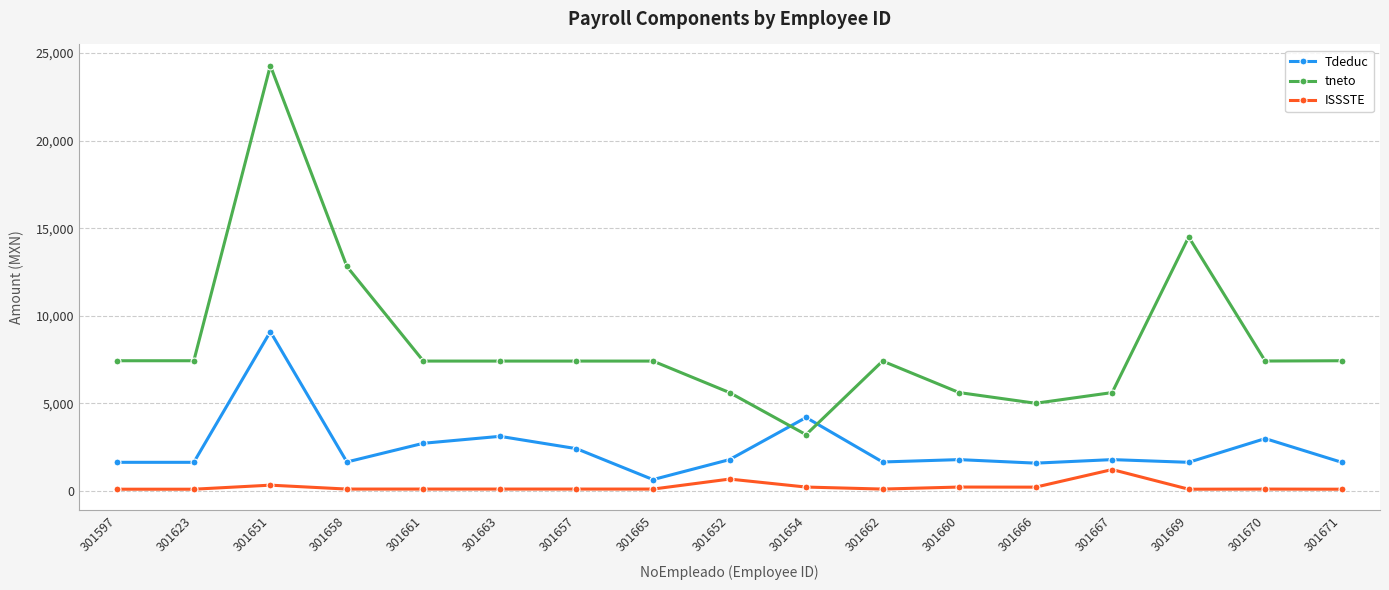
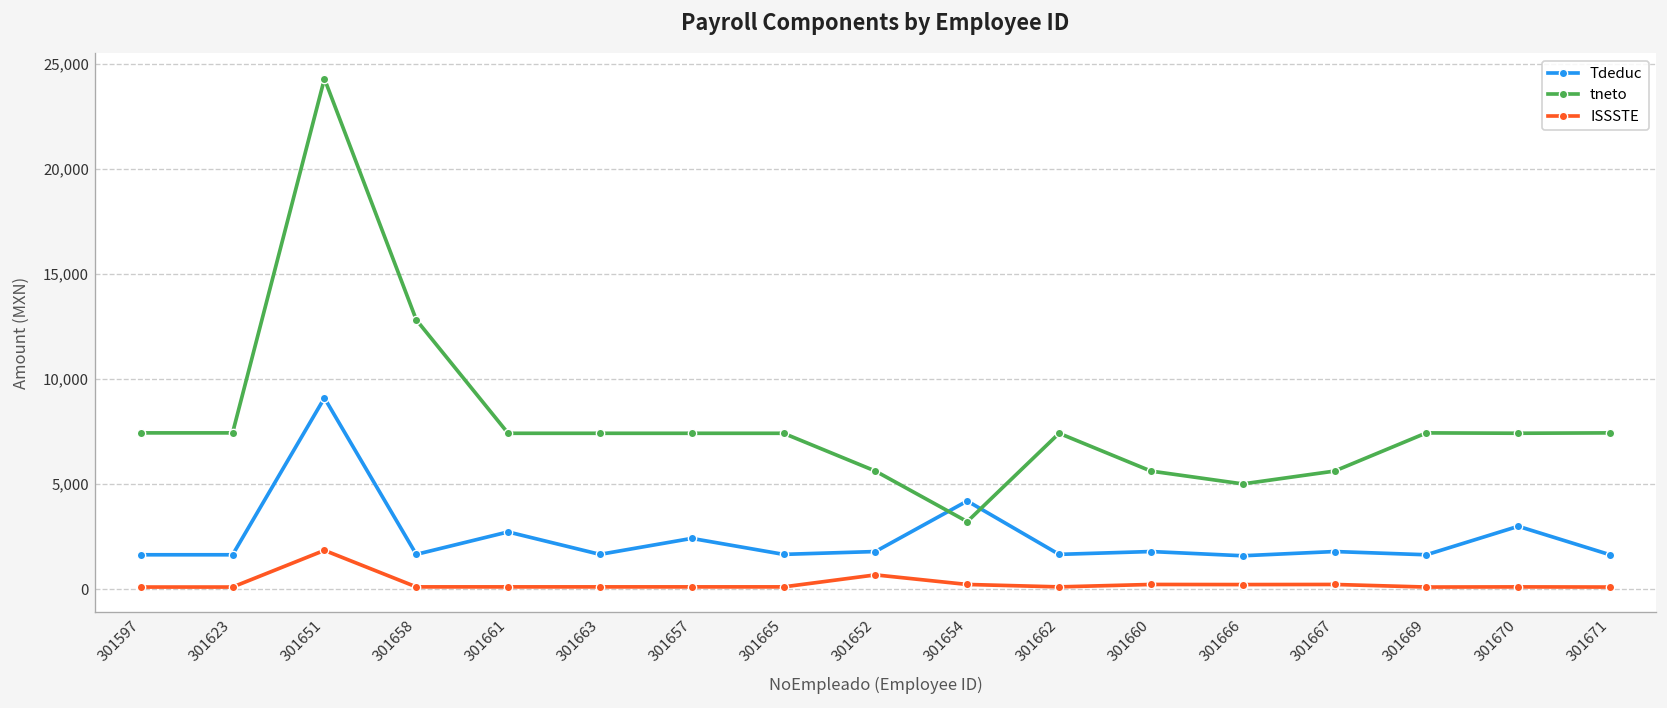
  {
    "Tdeduc": {
      "301597": "1,600",
      "301623": "1,600",
      "301651": "9,100",
      "301658": "1,700",
      "301661": "2,700",
-     "301663": "3,100",
+     "301663": "1,700",
      "301657": "2,400",
-     "301665": "600",
+     "301665": "1,700",
      "301652": "1,800",
      "301654": "4,200",
      "301662": "1,700",
      "301660": "1,800",
      "301666": "1,600",
      "301667": "1,800",
      "301669": "1,600",
      "301670": "3,000",
      "301671": "1,600"
    },
    "tneto": {
      "301597": "7,400",
      "301623": "7,400",
      "301651": "24,300",
      "301658": "12,800",
      "301661": "7,400",
      "301663": "7,400",
      "301657": "7,400",
      "301665": "7,400",
      "301652": "5,600",
      "301654": "3,200",
      "301662": "7,400",
      "301660": "5,600",
      "301666": "5,000",
      "301667": "5,600",
-     "301669": "14,500",
+     "301669": "7,400",
      "301670": "7,400",
      "301671": "7,400"
    },
    "ISSSTE": {
      "301597": "100",
      "301623": "100",
-     "301651": "300",
+     "301651": "1,800",
      "301658": "100",
      "301661": "100",
      "301663": "100",
      "301657": "100",
      "301665": "100",
      "301652": "700",
      "301654": "200",
      "301662": "100",
      "301660": "200",
      "301666": "200",
-     "301667": "1,200",
+     "301667": "200",
      "301669": "100",
      "301670": "100",
      "301671": "100"
    }
  }
